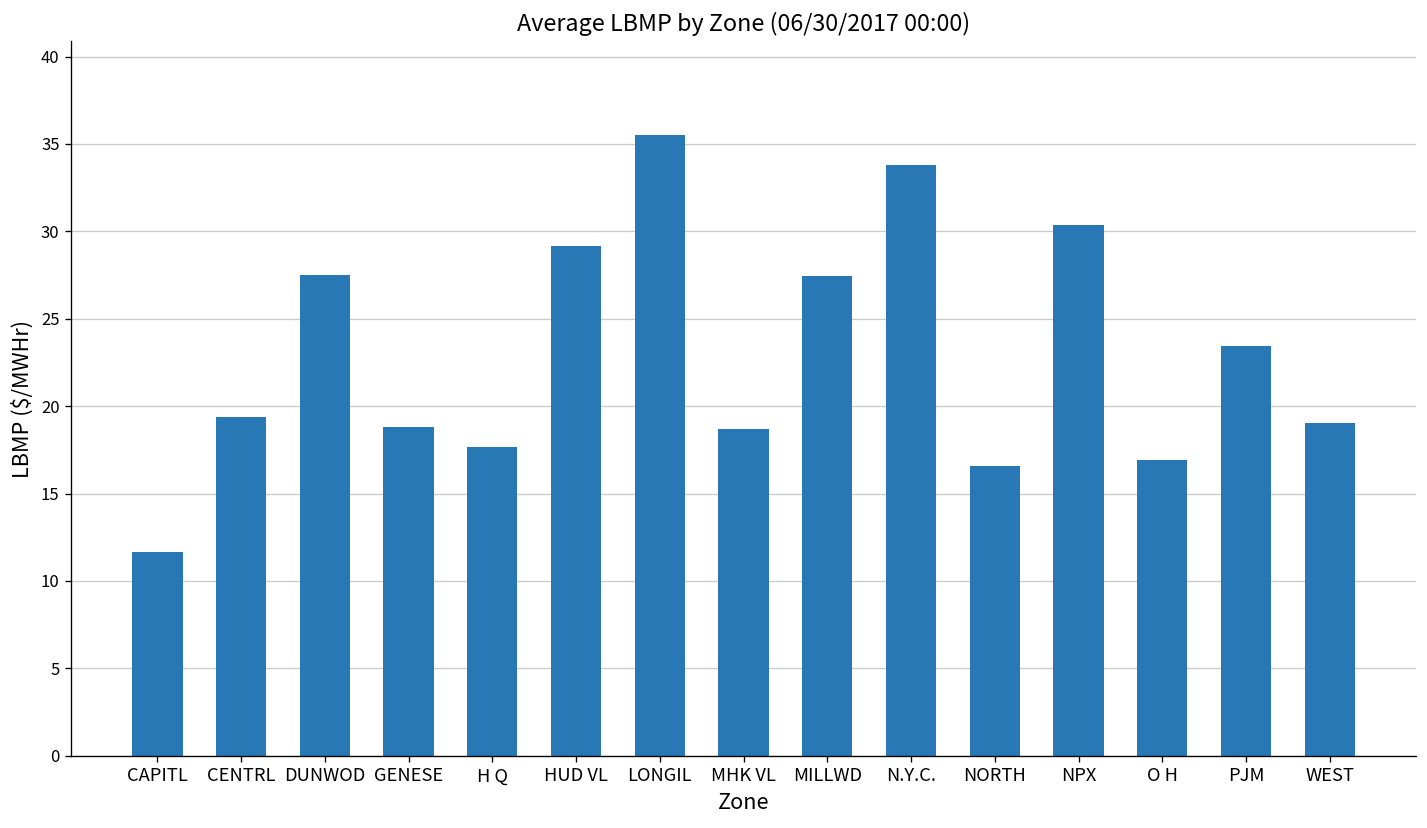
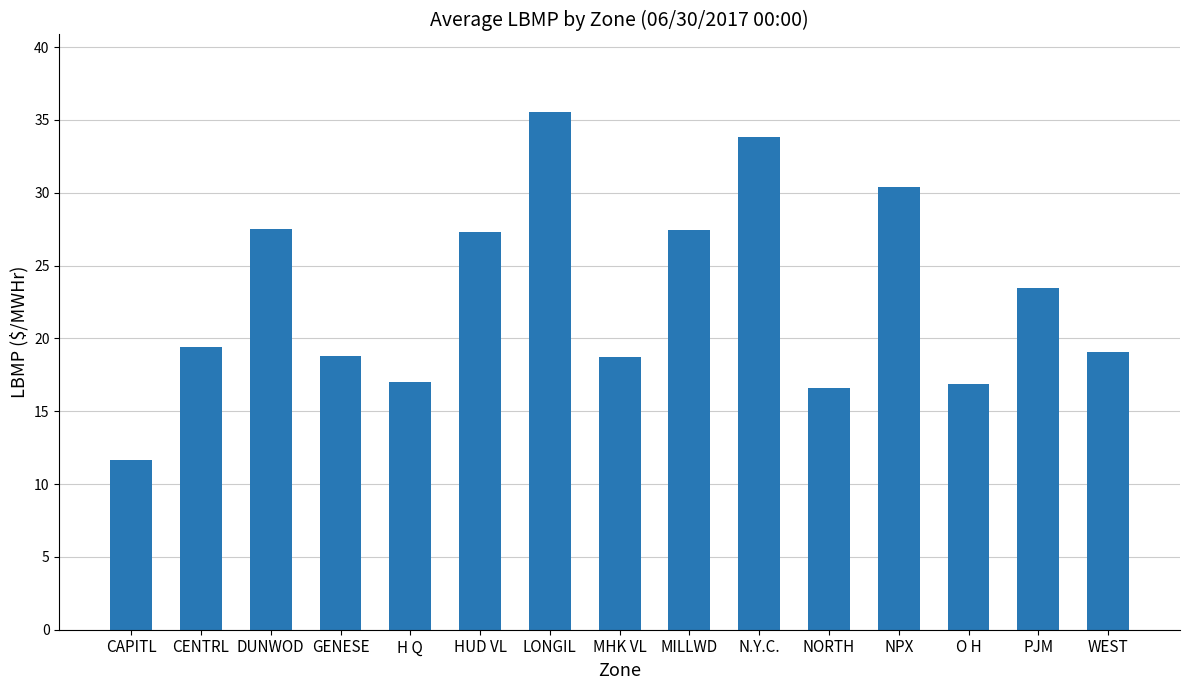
  {
    "CAPITL": 11.7,
    "CENTRL": 19.4,
    "DUNWOD": 27.5,
    "GENESE": 18.8,
-   "H Q": 17.7,
-   "HUD VL": 29.2,
+   "H Q": 17.0,
+   "HUD VL": 27.3,
    "LONGIL": 35.5,
    "MHK VL": 18.7,
    "MILLWD": 27.5,
    "N.Y.C.": 33.8,
    "NORTH": 16.6,
    "NPX": 30.4,
    "O H": 16.9,
    "PJM": 23.5,
    "WEST": 19.1
  }
